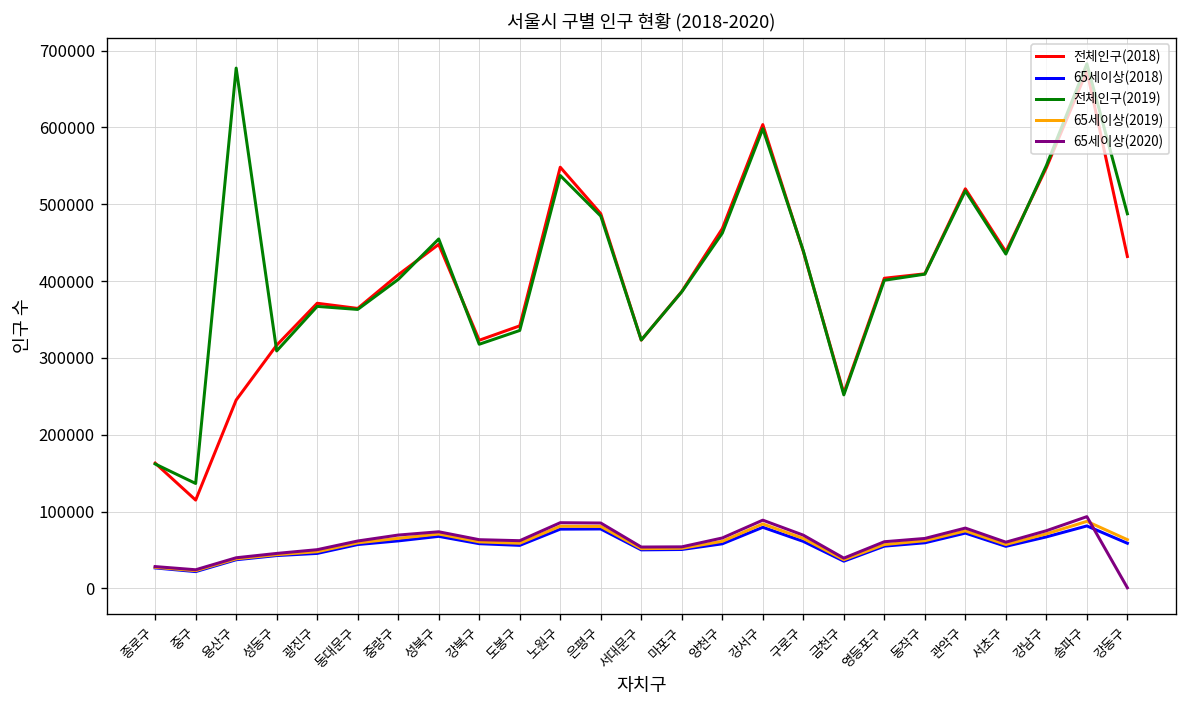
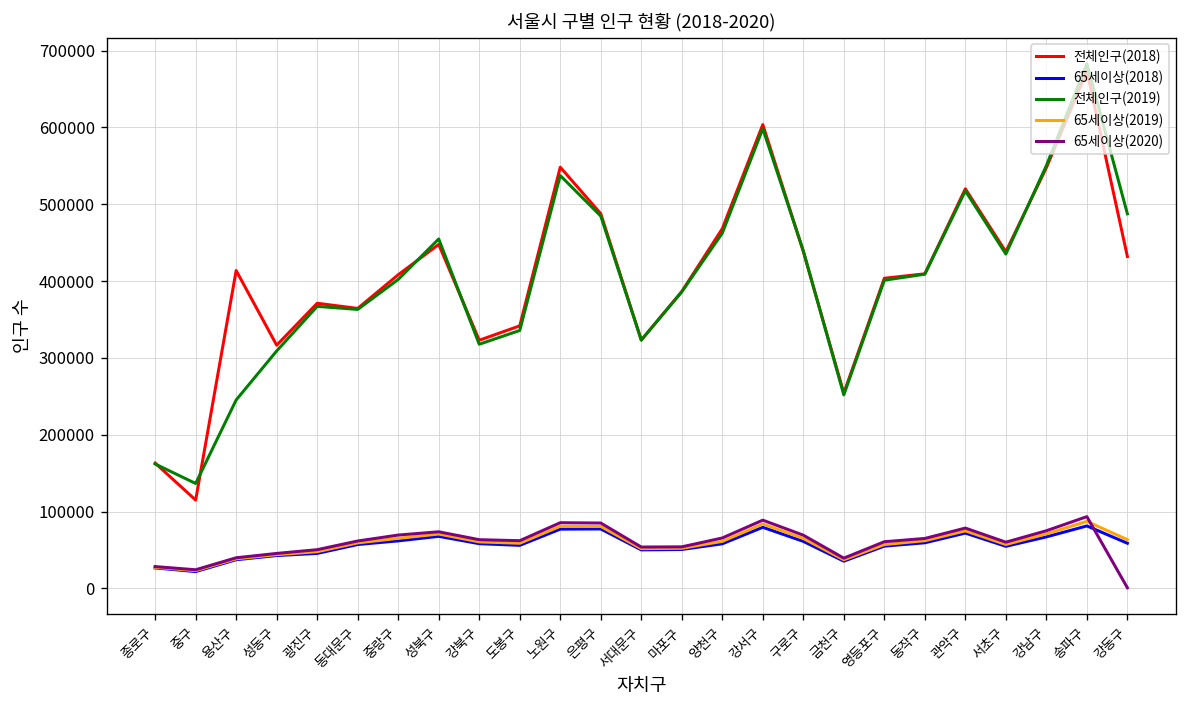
  {
    "전체인구(2018)": {
      "중구": 110000,
-     "용산구": 250000,
+     "용산구": 410000,
      "성동구": 320000,
      "광진구": 370000,
      "중랑구": 410000,
      "성북구": 450000,
      "강북구": 320000,
      "도봉구": 340000,
      "노원구": 550000,
      "양천구": 470000,
      "강서구": 600000,
      "강동구": 430000
    },
    "65세이상(2018)": {
      "강서구": 80000,
      "송파구": 80000,
      "강동구": 60000
    },
    "전체인구(2019)": {
      "중구": 140000,
-     "용산구": 680000,
+     "용산구": 250000,
      "성동구": 310000,
      "광진구": 370000,
      "중랑구": 400000,
      "성북구": 450000,
      "강북구": 320000,
      "도봉구": 340000,
      "노원구": 540000,
      "양천구": 460000,
      "강서구": 600000,
      "강동구": 490000
    },
    "65세이상(2019)": {
      "강서구": 80000,
      "송파구": 90000,
      "강동구": 60000
    },
    "65세이상(2020)": {
      "중랑구": 70000,
      "노원구": 90000,
      "은평구": 90000,
      "양천구": 70000,
      "강서구": 90000,
      "구로구": 70000,
      "강남구": 70000,
      "송파구": 90000,
      "강동구": 0
    }
  }
